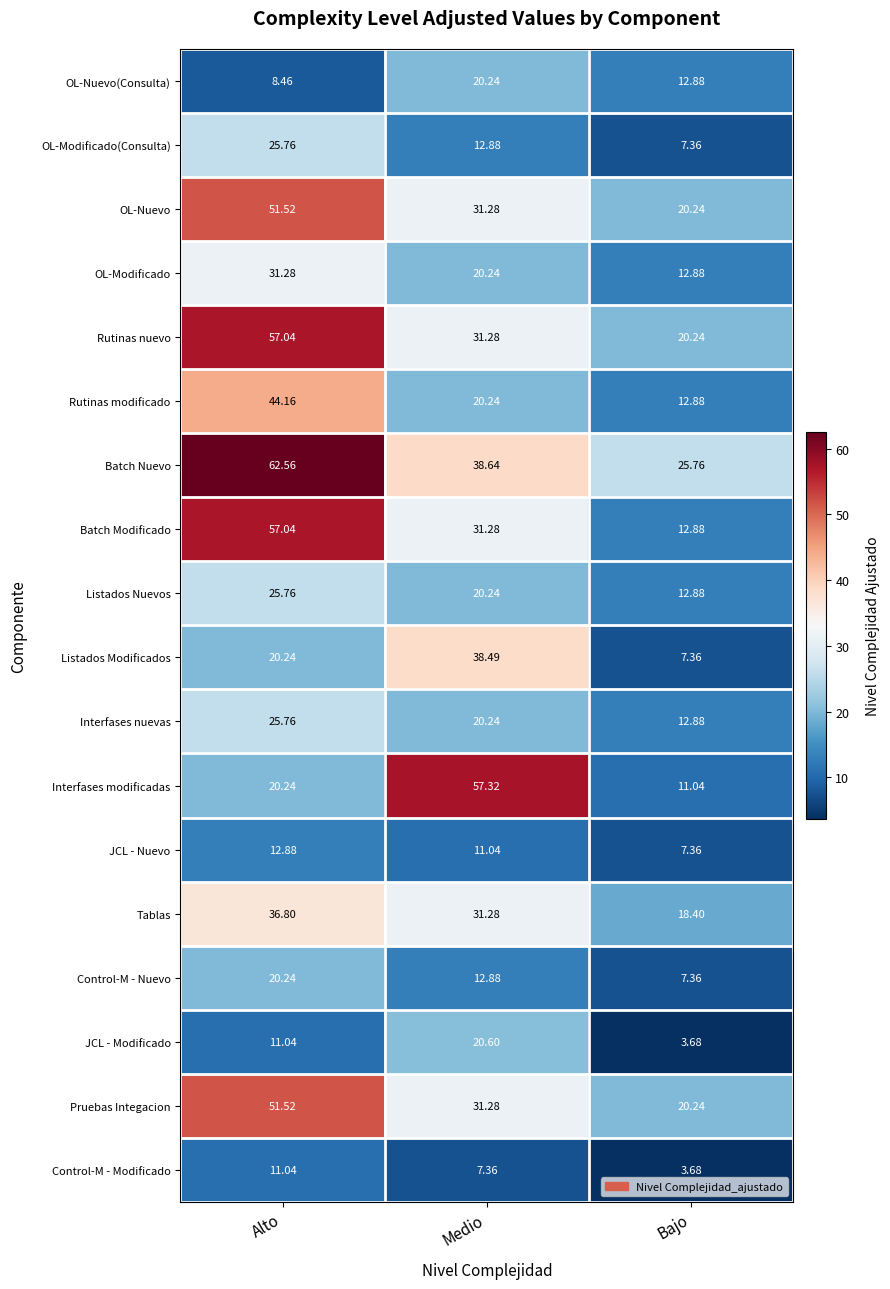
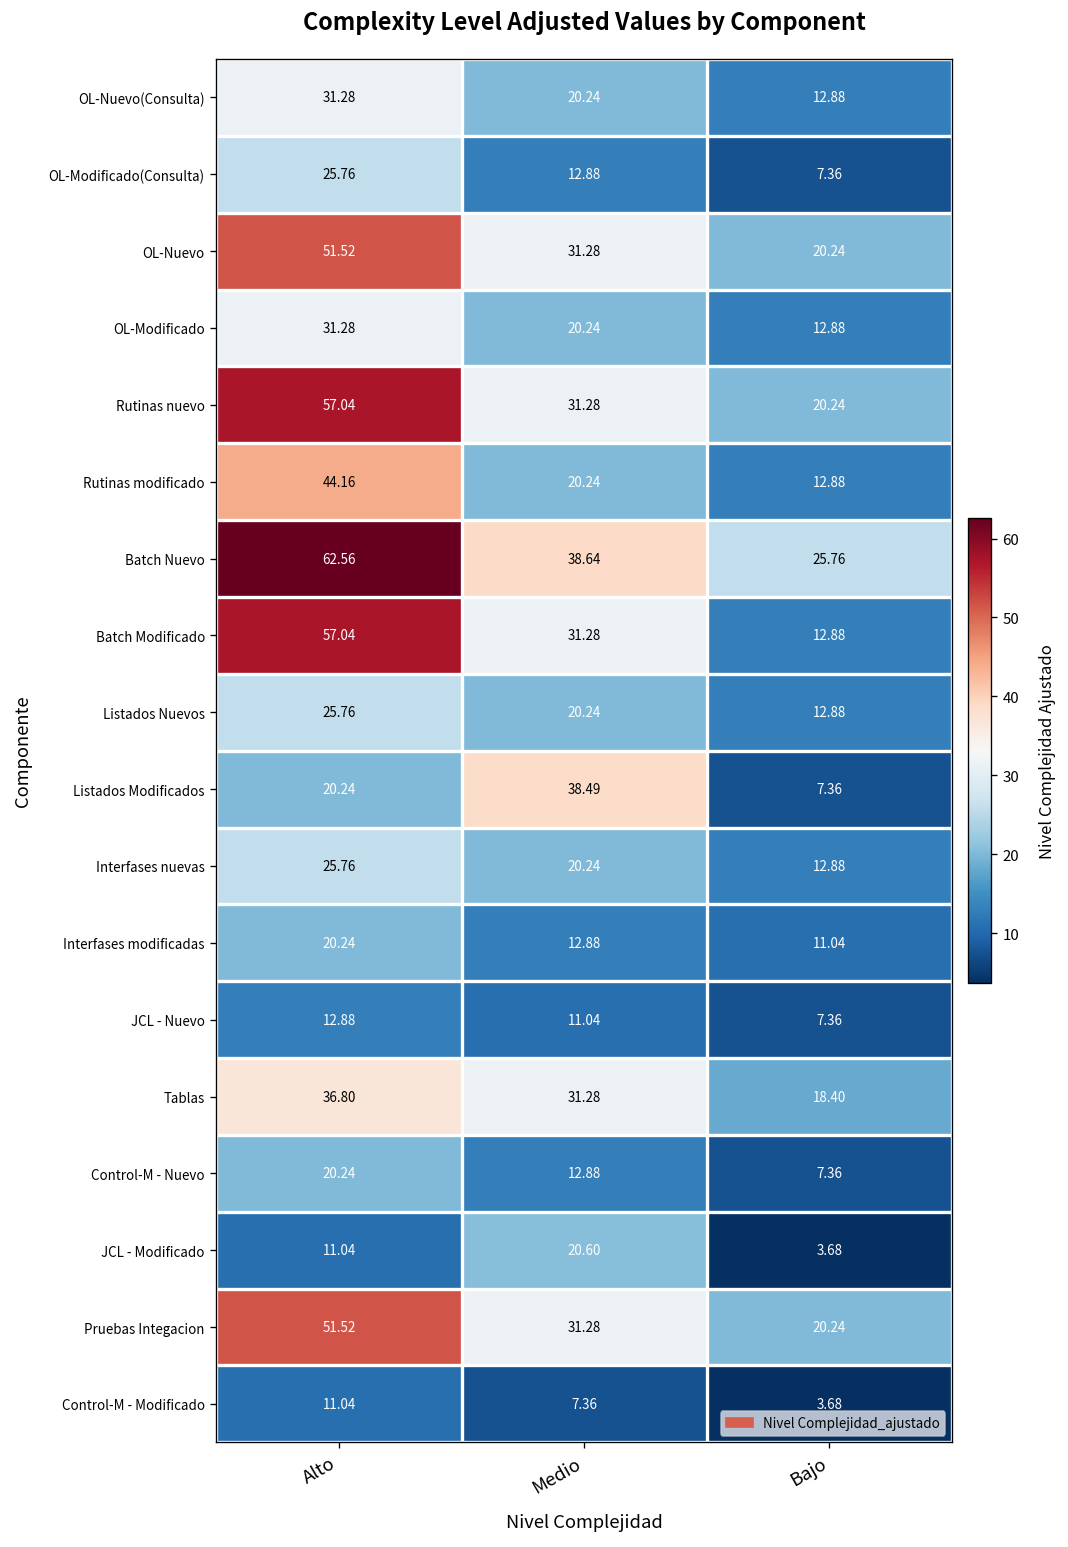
  {
    "OL-Nuevo(Consulta)": {
-     "Alto": 8.46,
+     "Alto": 31.28,
      "Medio": 20.24,
      "Bajo": 12.88
    },
    "OL-Modificado(Consulta)": {
      "Alto": 25.76,
      "Medio": 12.88,
      "Bajo": 7.36
    },
    "OL-Nuevo": {
      "Alto": 51.52,
      "Medio": 31.28,
      "Bajo": 20.24
    },
    "OL-Modificado": {
      "Alto": 31.28,
      "Medio": 20.24,
      "Bajo": 12.88
    },
    "Rutinas nuevo": {
      "Alto": 57.04,
      "Medio": 31.28,
      "Bajo": 20.24
    },
    "Rutinas modificado": {
      "Alto": 44.16,
      "Medio": 20.24,
      "Bajo": 12.88
    },
    "Batch Nuevo": {
      "Alto": 62.56,
      "Medio": 38.64,
      "Bajo": 25.76
    },
    "Batch Modificado": {
      "Alto": 57.04,
      "Medio": 31.28,
      "Bajo": 12.88
    },
    "Listados Nuevos": {
      "Alto": 25.76,
      "Medio": 20.24,
      "Bajo": 12.88
    },
    "Listados Modificados": {
      "Alto": 20.24,
      "Medio": 38.49,
      "Bajo": 7.36
    },
    "Interfases nuevas": {
      "Alto": 25.76,
      "Medio": 20.24,
      "Bajo": 12.88
    },
    "Interfases modificadas": {
      "Alto": 20.24,
-     "Medio": 57.32,
+     "Medio": 12.88,
      "Bajo": 11.04
    },
    "JCL - Nuevo": {
      "Alto": 12.88,
      "Medio": 11.04,
      "Bajo": 7.36
    },
    "Tablas": {
      "Alto": 36.80,
      "Medio": 31.28,
      "Bajo": 18.40
    },
    "Control-M - Nuevo": {
      "Alto": 20.24,
      "Medio": 12.88,
      "Bajo": 7.36
    },
    "JCL - Modificado": {
      "Alto": 11.04,
      "Medio": 20.60,
      "Bajo": 3.68
    },
    "Pruebas Integacion": {
      "Alto": 51.52,
      "Medio": 31.28,
      "Bajo": 20.24
    },
    "Control-M - Modificado": {
      "Alto": 11.04,
      "Medio": 7.36,
      "Bajo": 3.68
    }
  }
